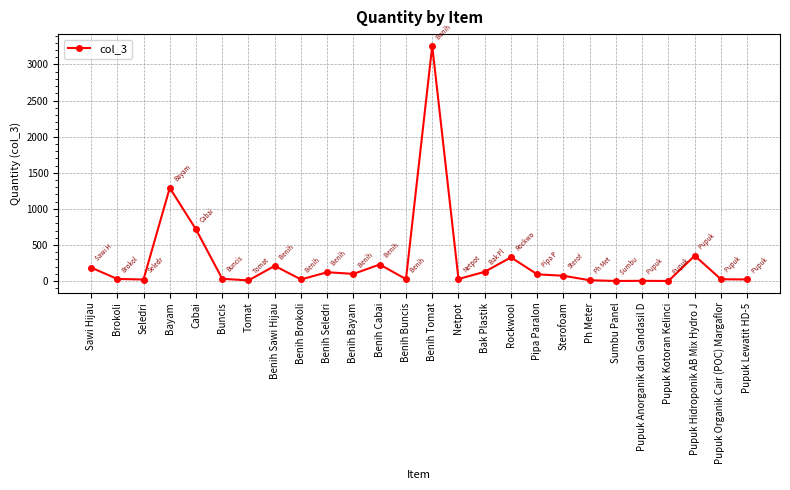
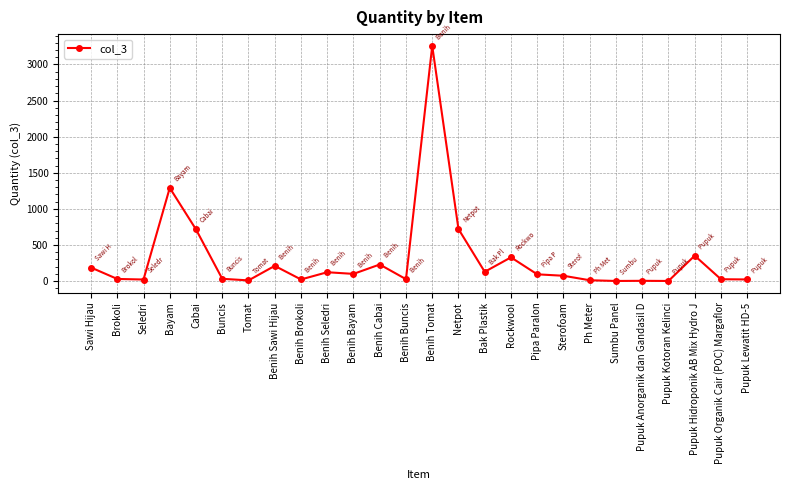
  {
    "Sawi Hijau": 200,
    "Brokoli": 0,
    "Seledri": 0,
    "Bayam": 1300,
    "Cabai": 700,
    "Buncis": 0,
    "Tomat": 0,
    "Benih Sawi Hijau": 200,
    "Benih Brokoli": 0,
    "Benih Seledri": 100,
    "Benih Bayam": 100,
    "Benih Cabai": 200,
    "Benih Buncis": 0,
    "Benih Tomat": 3300,
-   "Netpot": 0,
+   "Netpot": 700,
    "Bak Plastik": 100,
    "Rockwool": 300,
    "Pipa Paralon": 100,
    "Sterofoam": 100,
    "Ph Meter": 0,
    "Sumbu Panel": 0,
    "Pupuk Anorganik dan Gandasil D": 0,
    "Pupuk Kotoran Kelinci": 0,
    "Pupuk Hidroponik AB Mix Hydro J": 400,
    "Pupuk Organik Cair (POC) Margaflor": 0,
    "Pupuk Lewatit HD-5": 0
  }
